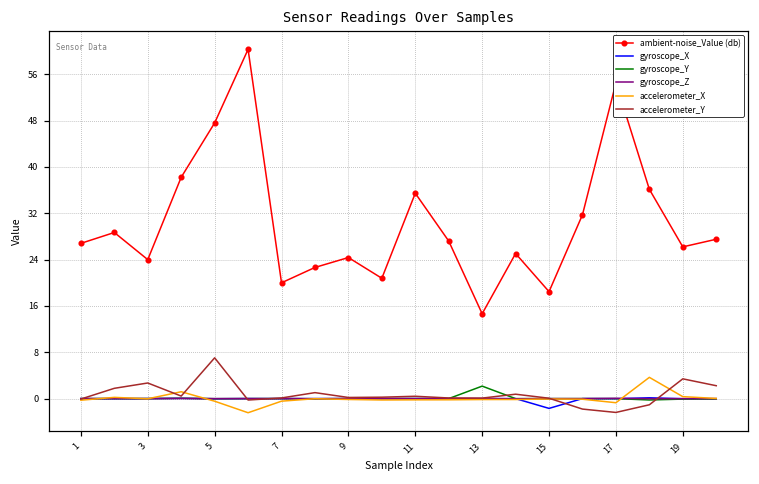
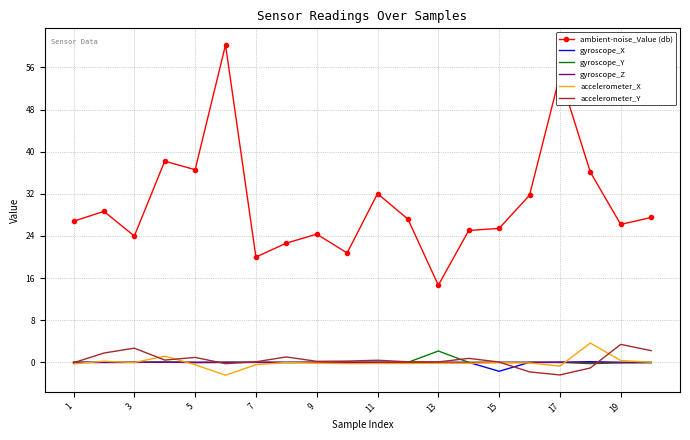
  {
    "ambient-noise_Value (db)": {
      "1": 27,
      "3": 24,
-     "5": 48,
+     "5": 37,
      "7": 20,
      "9": 24,
-     "11": 35,
+     "11": 32,
      "13": 15,
-     "15": 18,
+     "15": 25,
      "19": 26
    },
    "gyroscope_X": {
      "15": -2
    },
    "gyroscope_Y": {
      "13": 2
    },
    "accelerometer_X": {
      "17": -1
    },
    "accelerometer_Y": {
      "3": 3,
-     "5": 7,
+     "5": 1,
      "17": -2,
      "19": 3
    }
  }
